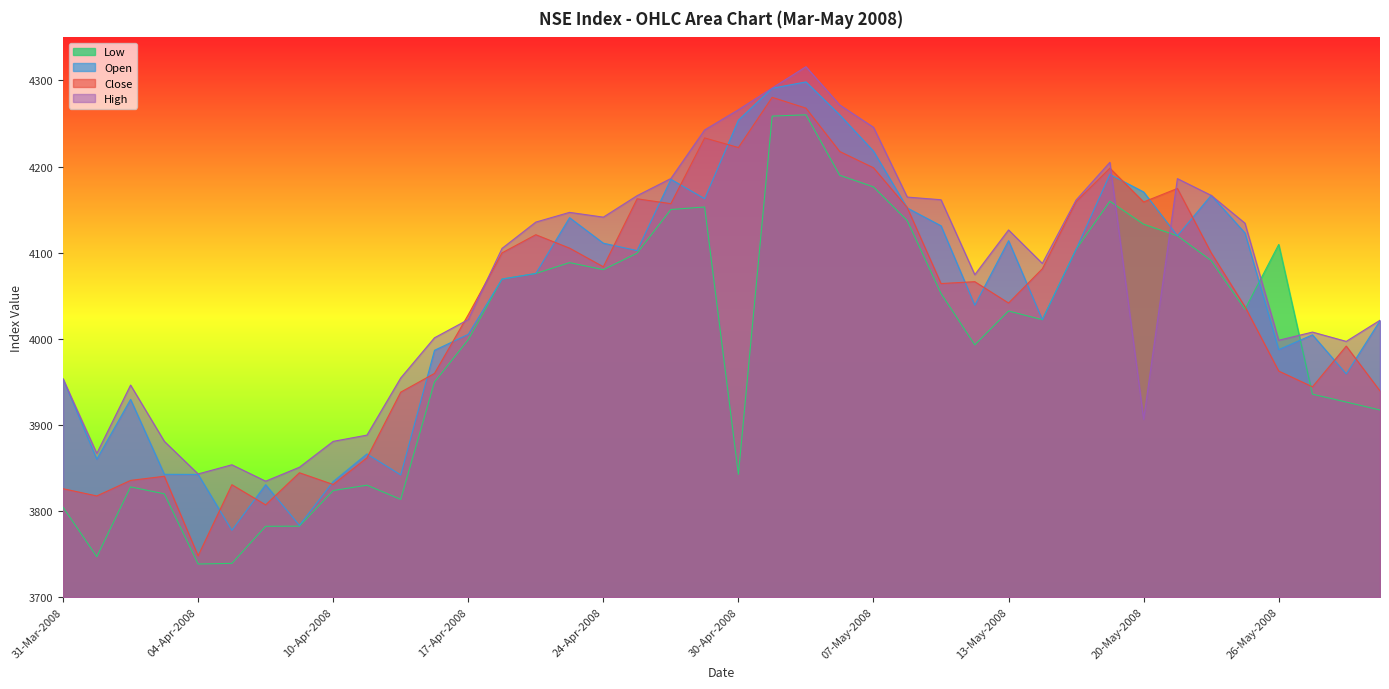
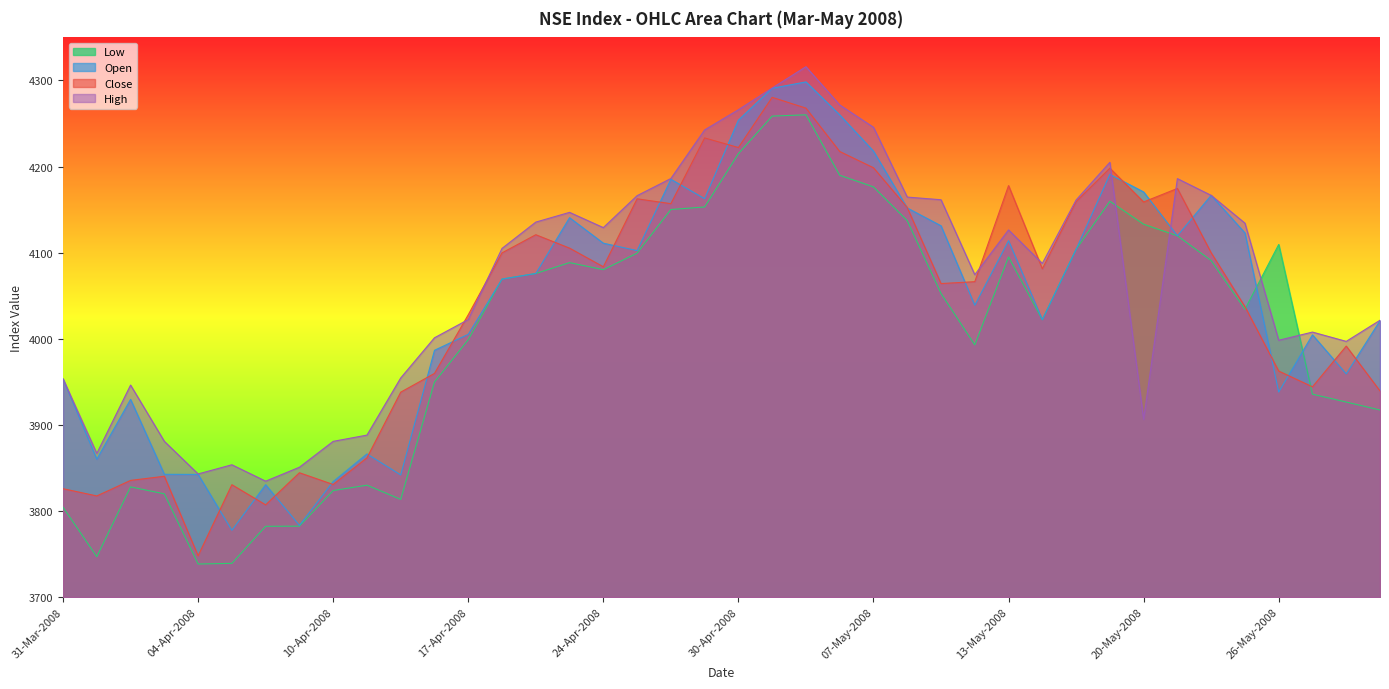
  {
    "Low": {
      "31-Mar-2008": 3800,
      "04-Apr-2008": 3740,
      "10-Apr-2008": 3820,
      "17-Apr-2008": 4000,
      "24-Apr-2008": 4080,
-     "30-Apr-2008": 3840,
+     "30-Apr-2008": 4220,
      "07-May-2008": 4180,
-     "13-May-2008": 4030,
+     "13-May-2008": 4100,
      "20-May-2008": 4130,
      "26-May-2008": 4110
    },
    "Open": {
      "10-Apr-2008": 3830,
      "17-Apr-2008": 4010,
      "24-Apr-2008": 4110,
      "30-Apr-2008": 4250,
      "07-May-2008": 4220,
      "13-May-2008": 4110,
      "20-May-2008": 4170,
-     "26-May-2008": 3990
+     "26-May-2008": 3940
    },
    "Close": {
      "31-Mar-2008": 3830,
      "04-Apr-2008": 3750,
      "10-Apr-2008": 3830,
      "17-Apr-2008": 4030,
      "24-Apr-2008": 4080,
      "30-Apr-2008": 4220,
      "07-May-2008": 4200,
-     "13-May-2008": 4040,
+     "13-May-2008": 4180,
      "20-May-2008": 4160,
      "26-May-2008": 3960
    },
    "High": {
      "10-Apr-2008": 3880,
      "17-Apr-2008": 4020,
-     "24-Apr-2008": 4140,
+     "24-Apr-2008": 4130,
      "30-Apr-2008": 4270,
      "07-May-2008": 4250,
      "13-May-2008": 4130,
      "20-May-2008": 3910,
      "26-May-2008": 4000
    }
  }
